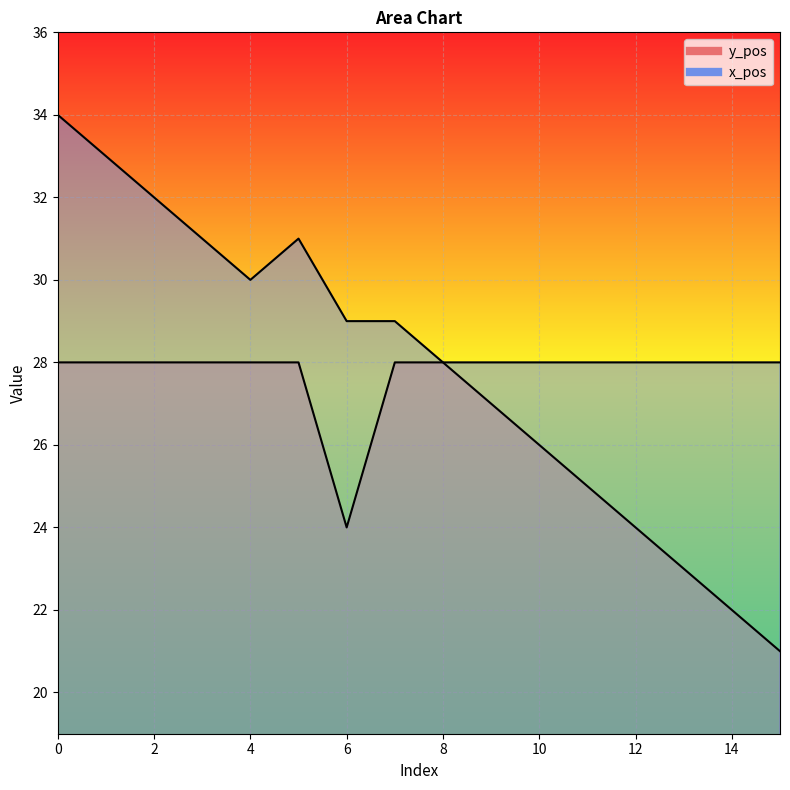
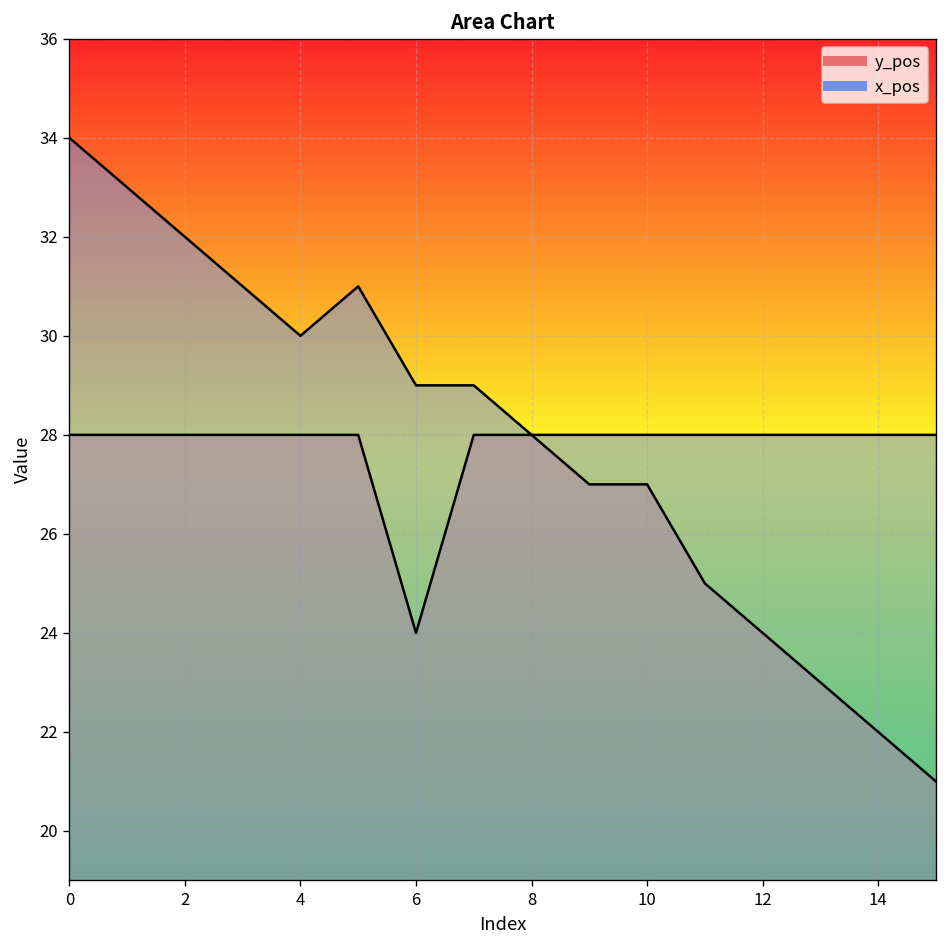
  {
    "y_pos": {
      "0": 28,
      "2": 28,
      "4": 28,
      "6": 24,
-     "10": 26,
+     "10": 27,
      "12": 24,
      "14": 22
    },
    "x_pos": {
      "0": 34,
      "2": 32,
      "4": 30,
      "6": 29,
      "10": 28,
      "12": 28,
      "14": 28
    }
  }
